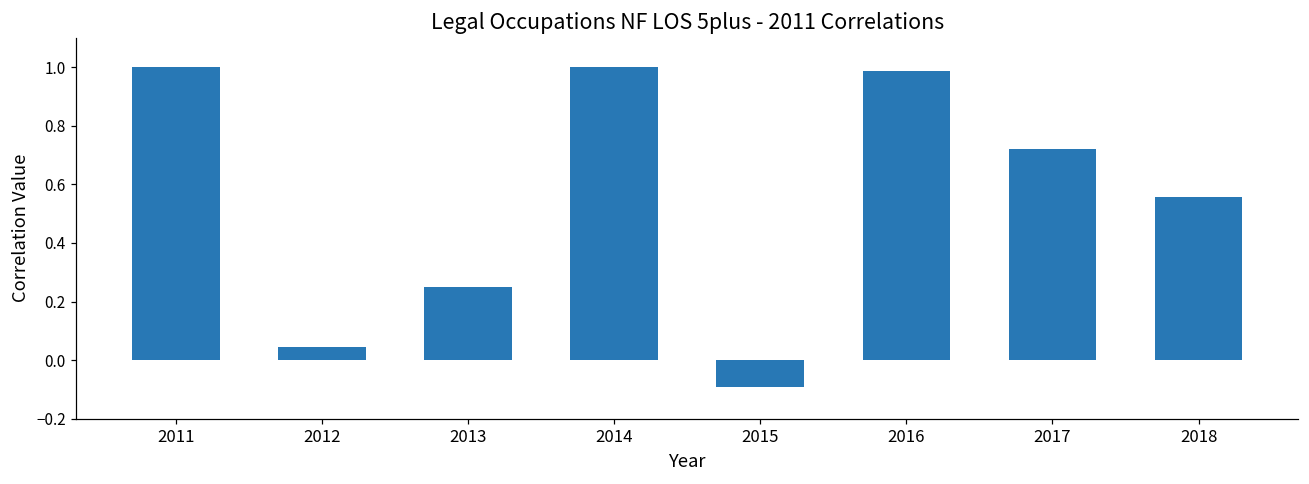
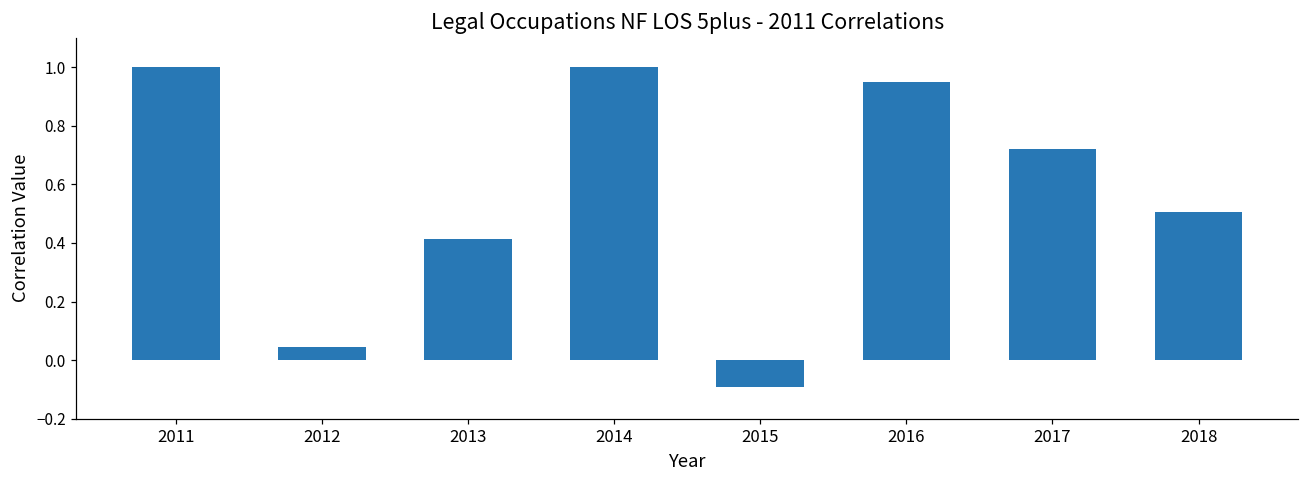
  {
    "2011": 1.00,
    "2012": 0.04,
-   "2013": 0.25,
+   "2013": 0.41,
    "2014": 1.00,
    "2015": -0.09,
-   "2016": 0.99,
+   "2016": 0.95,
    "2017": 0.72,
-   "2018": 0.56
+   "2018": 0.50
  }
